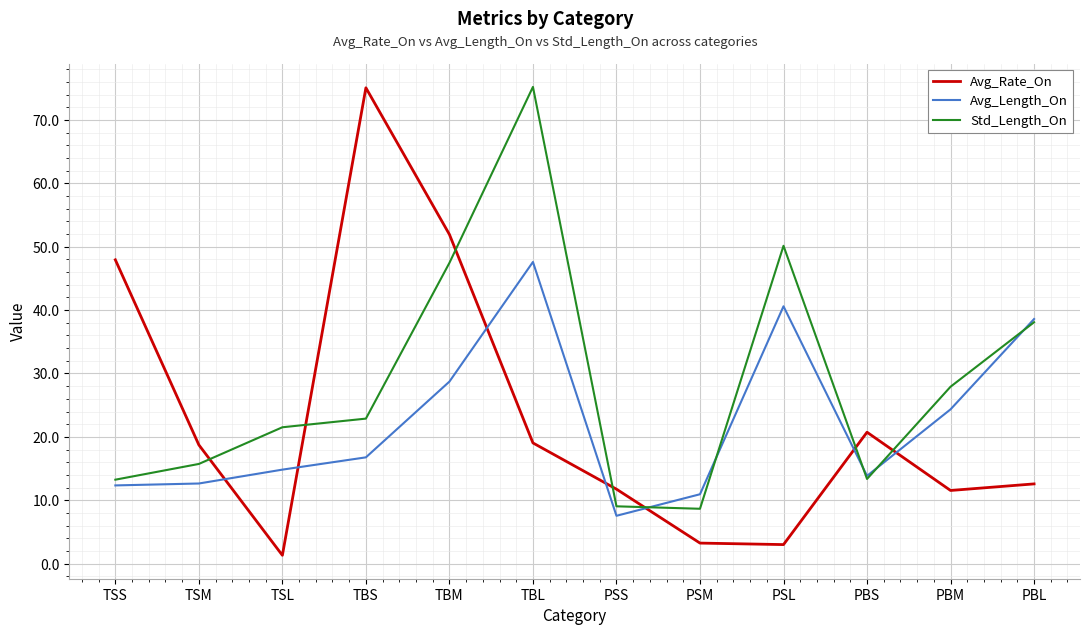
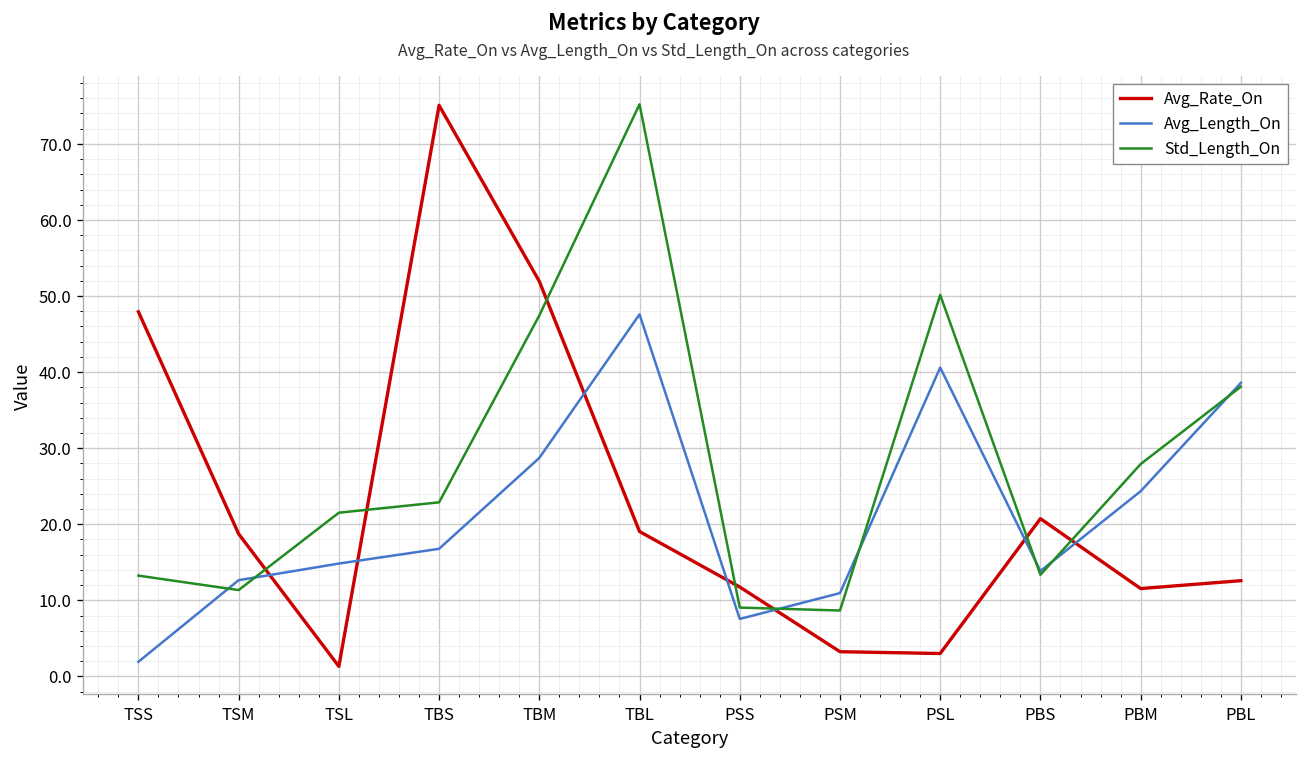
  {
    "Avg_Rate_On": {
      "TSS": 48,
      "TSM": 19,
      "TSL": 1,
      "TBS": 75,
      "TBM": 52,
      "TBL": 19,
      "PSS": 12,
      "PSM": 3,
      "PSL": 3,
      "PBS": 21,
      "PBM": 12,
      "PBL": 13
    },
    "Avg_Length_On": {
-     "TSS": 12,
+     "TSS": 2,
      "TSM": 13,
      "TSL": 15,
      "TBS": 17,
      "TBM": 29,
      "TBL": 48,
      "PSS": 8,
      "PSM": 11,
      "PSL": 41,
      "PBS": 14,
      "PBM": 24,
      "PBL": 39
    },
    "Std_Length_On": {
      "TSS": 13,
-     "TSM": 16,
+     "TSM": 11,
      "TSL": 22,
      "TBS": 23,
      "TBM": 47,
      "TBL": 75,
      "PSS": 9,
      "PSM": 9,
      "PSL": 50,
      "PBS": 13,
      "PBM": 28,
      "PBL": 38
    }
  }
